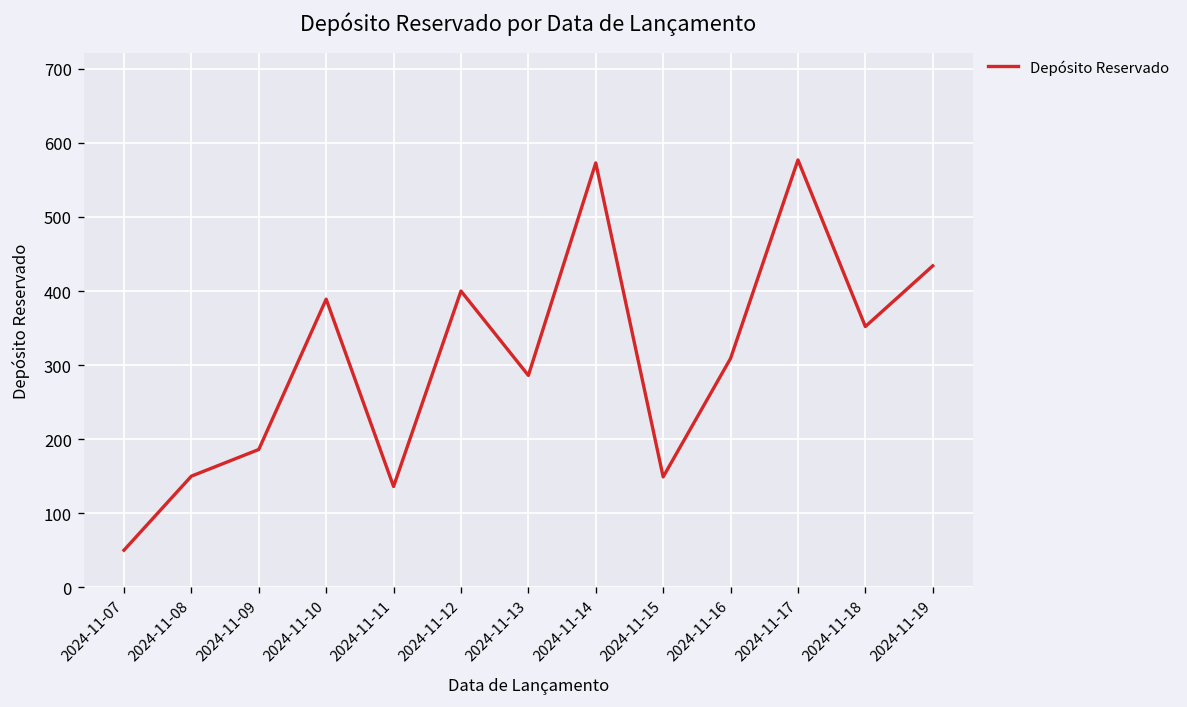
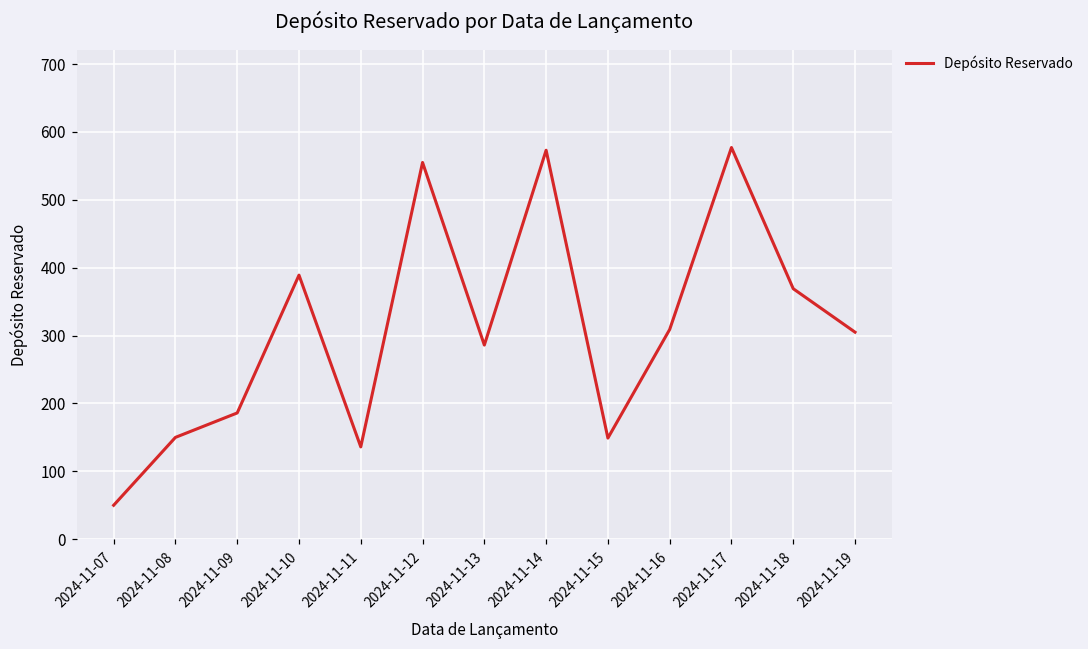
  {
    "2024-11-07": 50,
    "2024-11-08": 150,
    "2024-11-09": 190,
    "2024-11-10": 390,
    "2024-11-11": 140,
-   "2024-11-12": 400,
+   "2024-11-12": 560,
    "2024-11-13": 290,
    "2024-11-14": 570,
    "2024-11-15": 150,
    "2024-11-16": 310,
    "2024-11-17": 580,
-   "2024-11-18": 350,
-   "2024-11-19": 430
+   "2024-11-18": 370,
+   "2024-11-19": 310
  }
